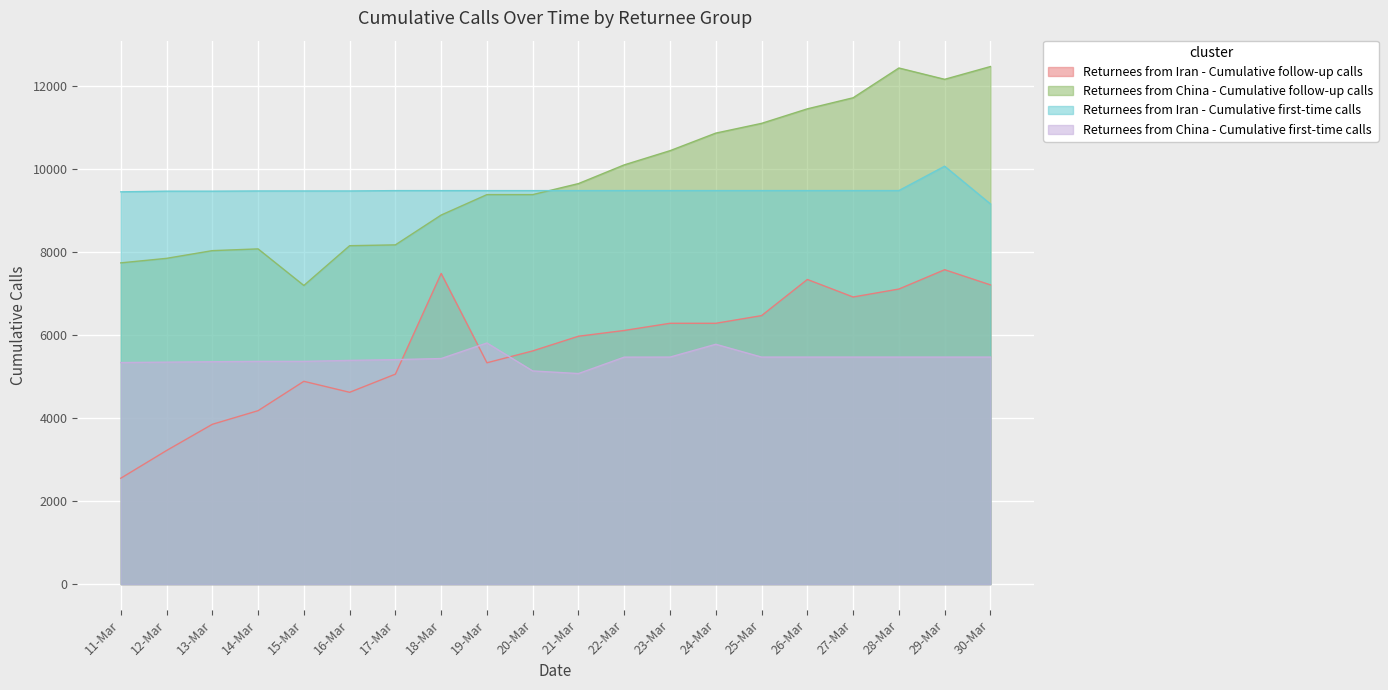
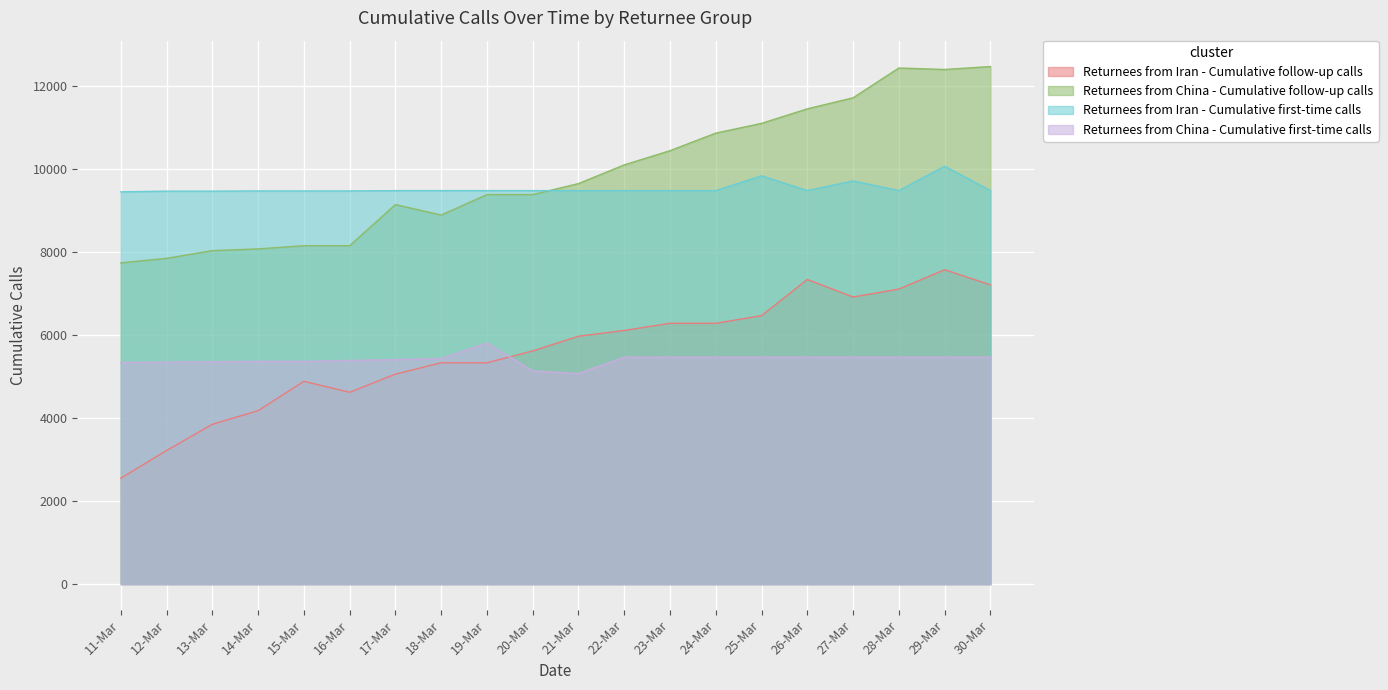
  {
    "Returnees from Iran - Cumulative follow-up calls": {
      "11-Mar": 2600,
      "12-Mar": 3200,
      "13-Mar": 3900,
      "14-Mar": 4200,
      "15-Mar": 4900,
      "16-Mar": 4600,
      "17-Mar": 5100,
-     "18-Mar": 7500,
+     "18-Mar": 5300,
      "19-Mar": 5300,
      "20-Mar": 5600,
      "21-Mar": 6000,
      "22-Mar": 6100,
      "23-Mar": 6300,
      "24-Mar": 6300,
      "25-Mar": 6500,
      "26-Mar": 7300,
      "27-Mar": 6900,
      "28-Mar": 7100,
      "29-Mar": 7600,
      "30-Mar": 7200
    },
    "Returnees from China - Cumulative follow-up calls": {
      "11-Mar": 7700,
      "12-Mar": 7900,
      "13-Mar": 8000,
      "14-Mar": 8100,
-     "15-Mar": 7200,
+     "15-Mar": 8200,
      "16-Mar": 8200,
-     "17-Mar": 8200,
+     "17-Mar": 9200,
      "18-Mar": 8900,
      "19-Mar": 9400,
      "20-Mar": 9400,
      "21-Mar": 9700,
      "22-Mar": 10100,
      "23-Mar": 10500,
      "24-Mar": 10900,
      "25-Mar": 11100,
      "26-Mar": 11500,
      "27-Mar": 11700,
      "28-Mar": 12400,
-     "29-Mar": 12200,
+     "29-Mar": 12400,
      "30-Mar": 12500
    },
    "Returnees from Iran - Cumulative first-time calls": {
      "11-Mar": 9500,
      "12-Mar": 9500,
      "13-Mar": 9500,
      "14-Mar": 9500,
      "15-Mar": 9500,
      "16-Mar": 9500,
      "17-Mar": 9500,
      "18-Mar": 9500,
      "19-Mar": 9500,
      "20-Mar": 9500,
      "21-Mar": 9500,
      "22-Mar": 9500,
      "23-Mar": 9500,
      "24-Mar": 9500,
-     "25-Mar": 9500,
+     "25-Mar": 9800,
      "26-Mar": 9500,
-     "27-Mar": 9500,
+     "27-Mar": 9700,
      "28-Mar": 9500,
      "29-Mar": 10100,
-     "30-Mar": 9200
+     "30-Mar": 9500
    },
    "Returnees from China - Cumulative first-time calls": {
      "11-Mar": 5300,
      "12-Mar": 5400,
      "13-Mar": 5400,
      "14-Mar": 5400,
      "15-Mar": 5400,
      "16-Mar": 5400,
      "17-Mar": 5400,
      "18-Mar": 5400,
      "19-Mar": 5800,
      "20-Mar": 5100,
      "21-Mar": 5100,
      "22-Mar": 5500,
      "23-Mar": 5500,
-     "24-Mar": 5800,
+     "24-Mar": 5500,
      "25-Mar": 5500,
      "26-Mar": 5500,
      "27-Mar": 5500,
      "28-Mar": 5500,
      "29-Mar": 5500,
      "30-Mar": 5500
    }
  }
